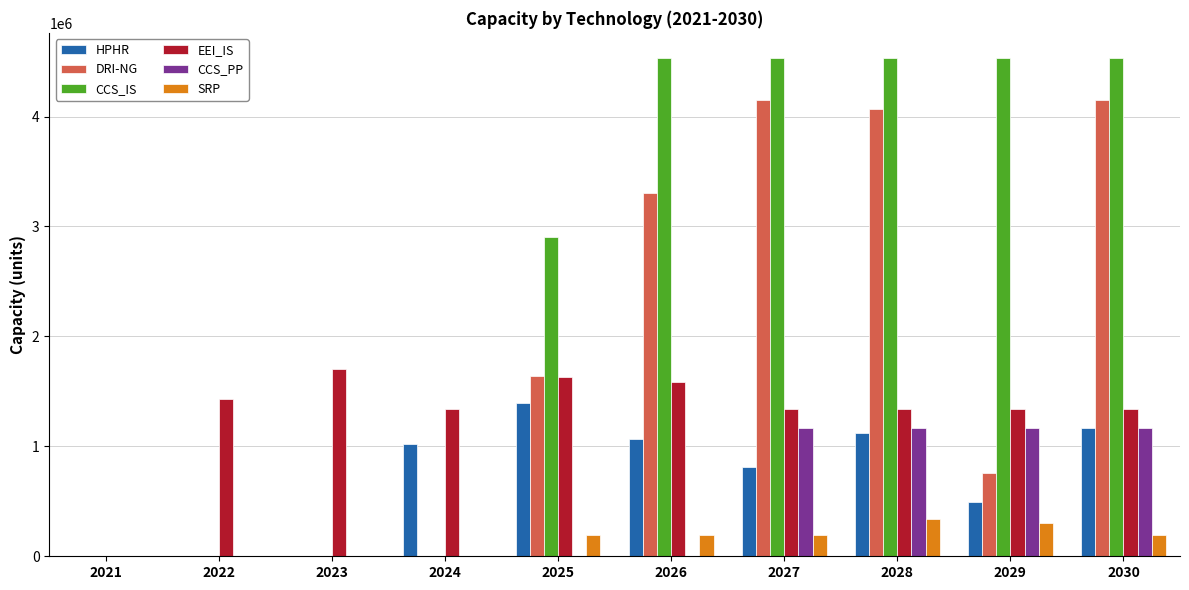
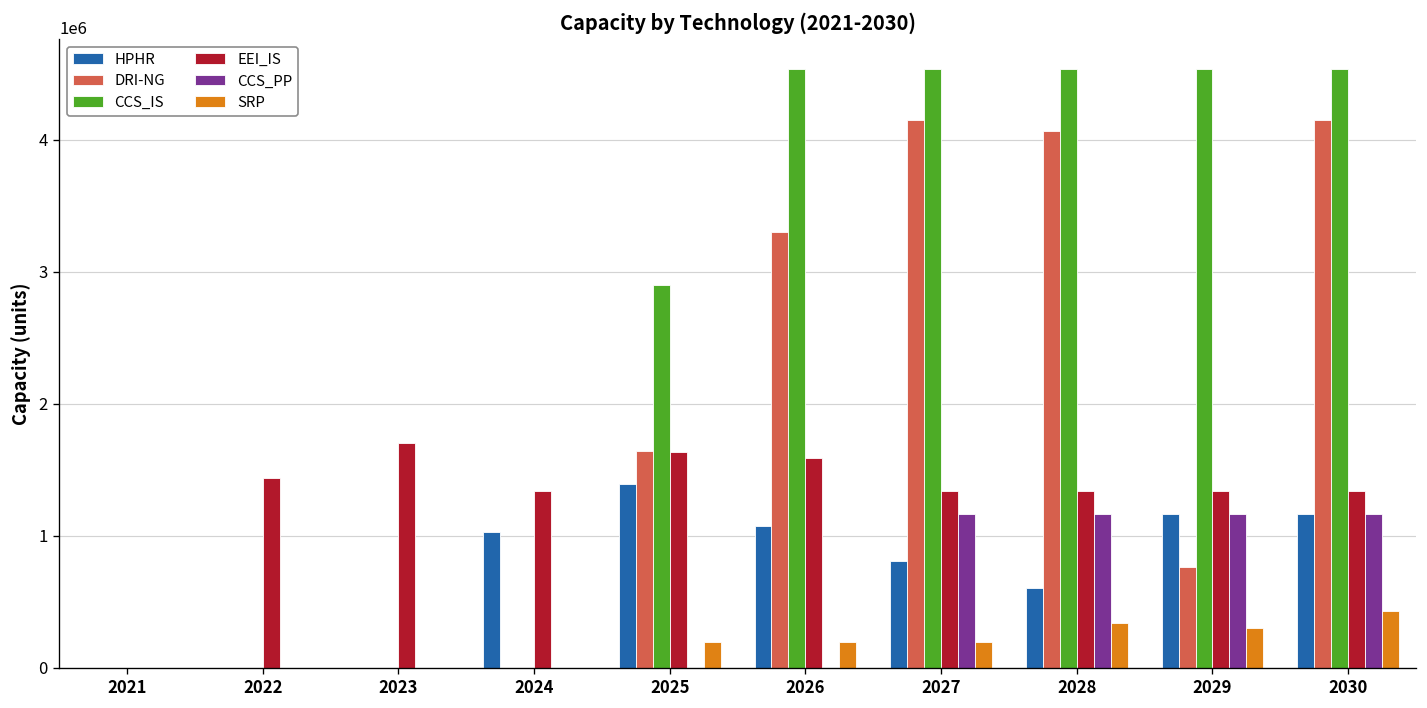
  {
    "HPHR": {
      "2021": 0,
      "2022": 0,
      "2023": 0,
      "2024": 1020000,
      "2025": 1390000,
      "2026": 1070000,
      "2027": 810000,
-     "2028": 1120000,
-     "2029": 500000,
+     "2028": 600000,
+     "2029": 1160000,
      "2030": 1160000
    },
    "DRI-NG": {
      "2021": 0,
      "2022": 0,
      "2023": 0,
      "2024": 0,
      "2025": 1640000,
      "2026": 3300000,
      "2027": 4150000,
      "2028": 4060000,
      "2029": 760000,
      "2030": 4150000
    },
    "CCS_IS": {
      "2021": 0,
      "2022": 0,
      "2023": 0,
      "2024": 0,
      "2025": 2900000,
      "2026": 4530000,
      "2027": 4530000,
      "2028": 4530000,
      "2029": 4530000,
      "2030": 4530000
    },
    "EEI_IS": {
      "2021": 0,
      "2022": 1430000,
      "2023": 1700000,
      "2024": 1340000,
      "2025": 1630000,
      "2026": 1590000,
      "2027": 1340000,
      "2028": 1340000,
      "2029": 1340000,
      "2030": 1340000
    },
    "CCS_PP": {
      "2021": 0,
      "2022": 0,
      "2023": 0,
      "2024": 0,
      "2025": 0,
      "2026": 0,
      "2027": 1160000,
      "2028": 1160000,
      "2029": 1160000,
      "2030": 1160000
    },
    "SRP": {
      "2021": 0,
      "2022": 0,
      "2023": 0,
      "2024": 0,
      "2025": 190000,
      "2026": 190000,
      "2027": 190000,
      "2028": 340000,
      "2029": 300000,
-     "2030": 190000
+     "2030": 430000
    }
  }
